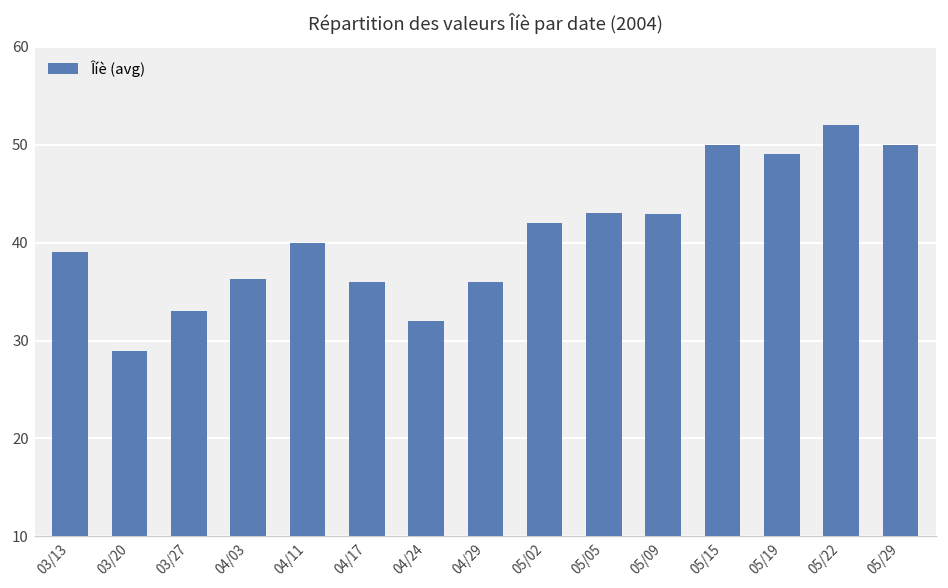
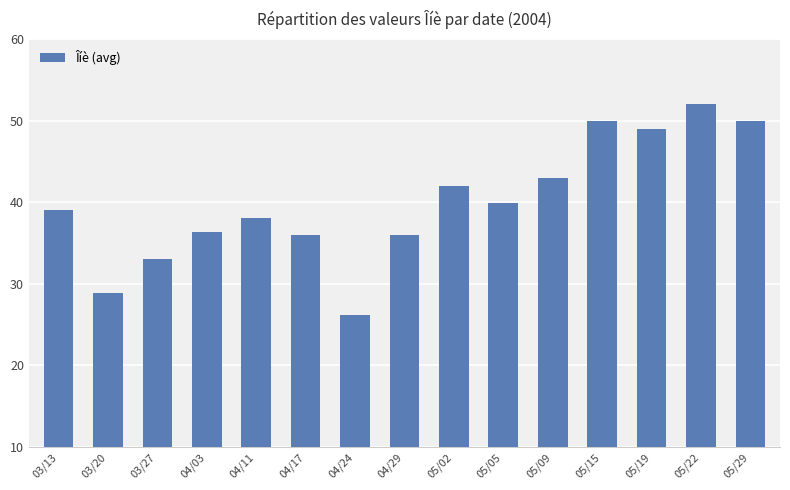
  {
    "03/13": 39,
    "03/20": 29,
    "03/27": 33,
    "04/03": 36,
-   "04/11": 40,
+   "04/11": 38,
    "04/17": 36,
-   "04/24": 32,
+   "04/24": 26,
    "04/29": 36,
    "05/02": 42,
-   "05/05": 43,
+   "05/05": 40,
    "05/09": 43,
    "05/15": 50,
    "05/19": 49,
    "05/22": 52,
    "05/29": 50
  }
